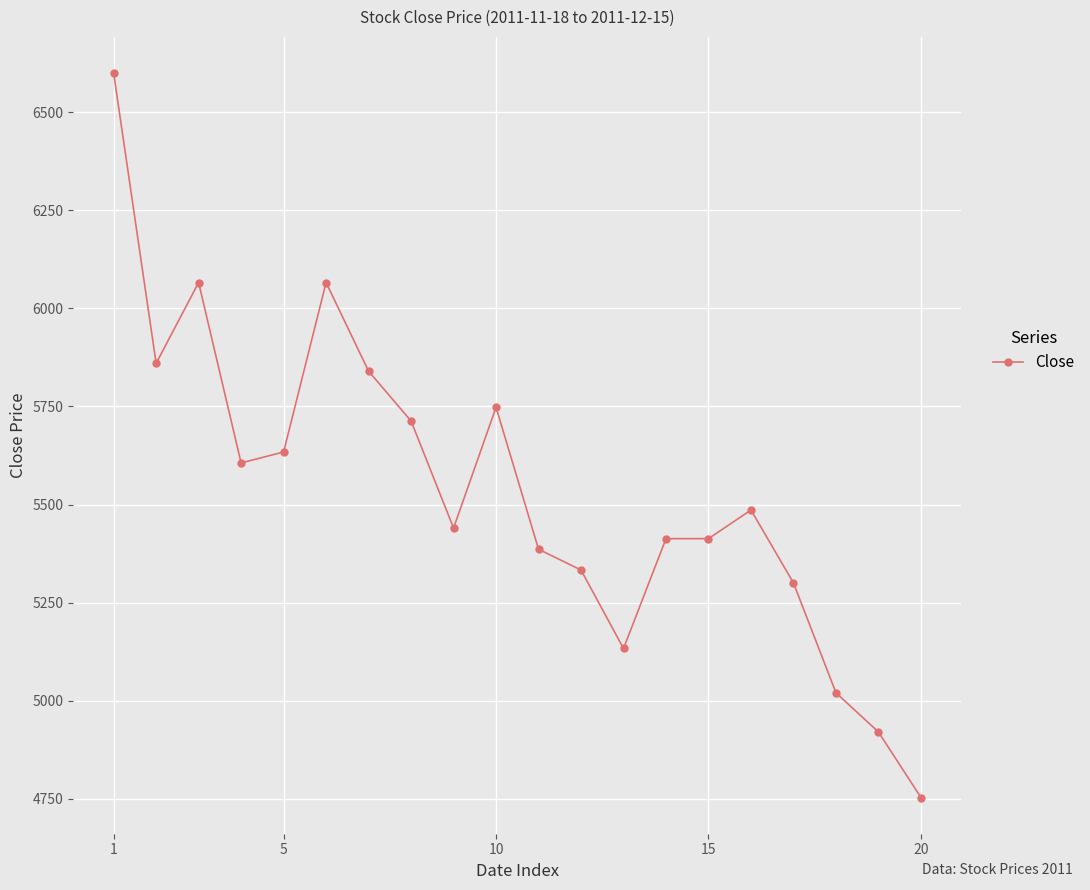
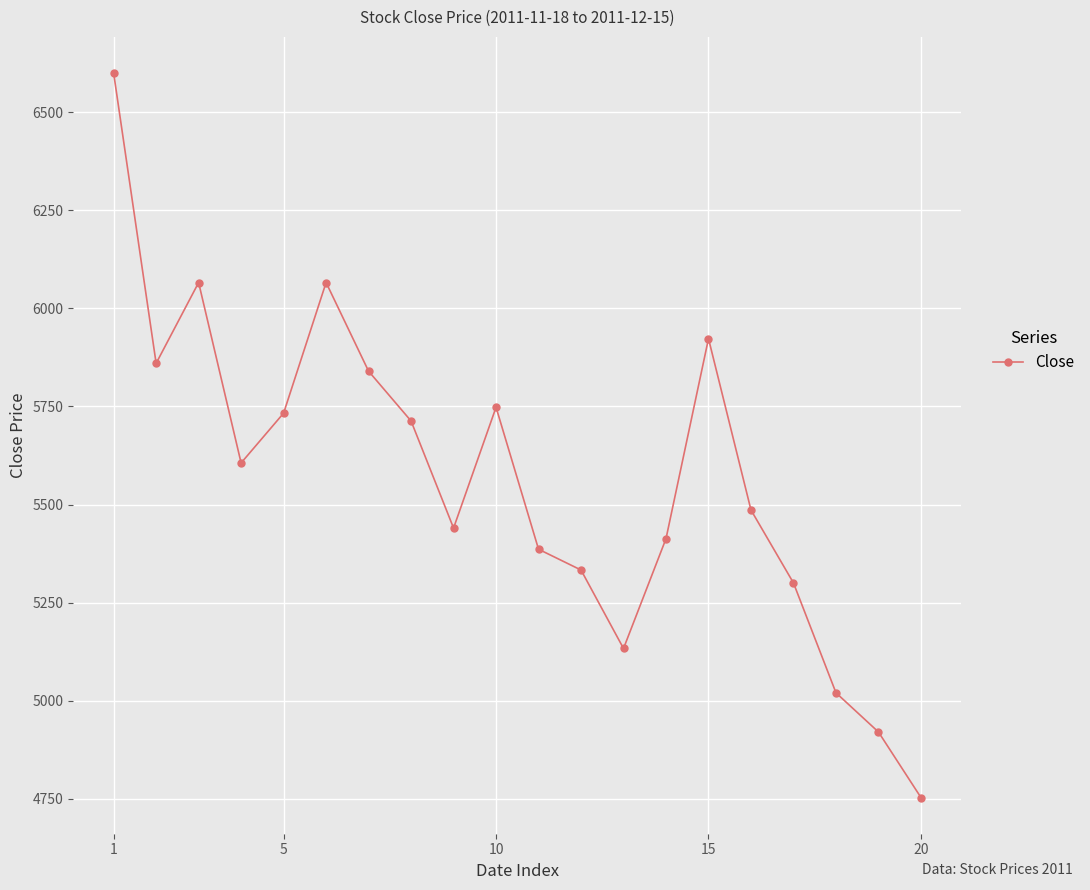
  {
    "1": 6600,
-   "5": 5630,
+   "5": 5730,
    "10": 5750,
-   "15": 5410,
+   "15": 5920,
    "20": 4750
  }
